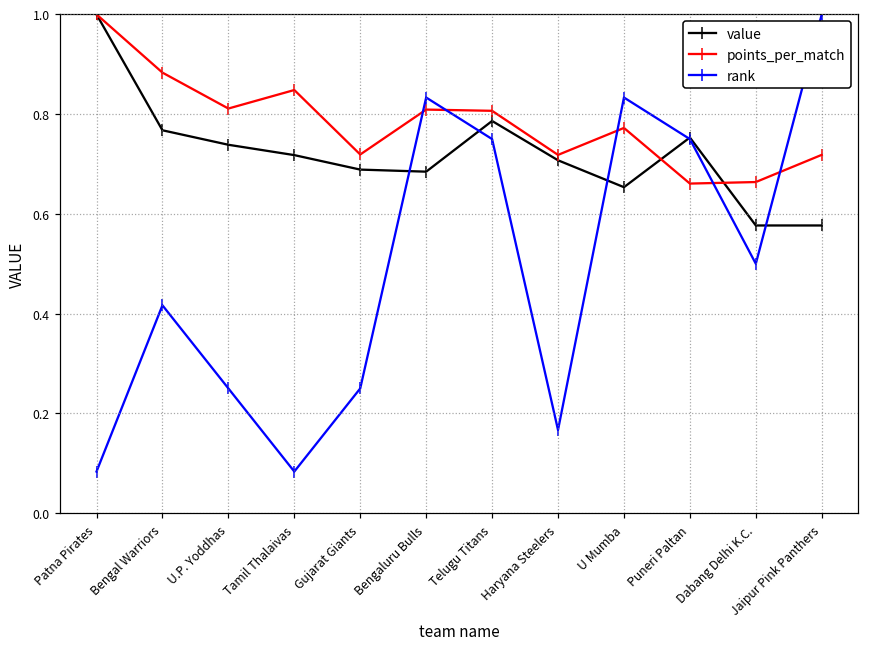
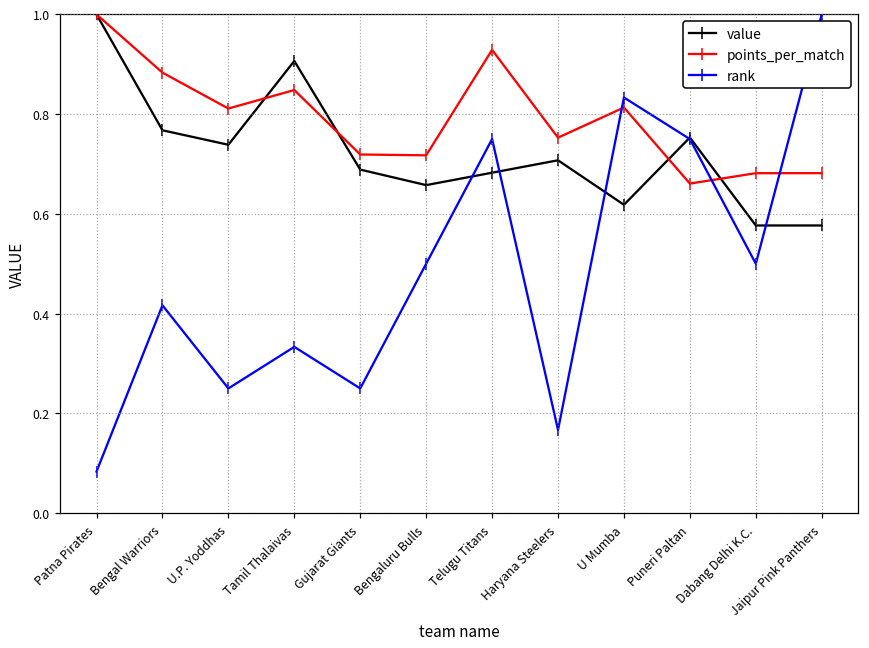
  {
    "value": {
      "Bengal Warriors": 0.77,
      "U.P. Yoddhas": 0.74,
-     "Tamil Thalaivas": 0.72,
+     "Tamil Thalaivas": 0.91,
      "Gujarat Giants": 0.69,
-     "Bengaluru Bulls": 0.68,
-     "Telugu Titans": 0.79,
+     "Bengaluru Bulls": 0.66,
+     "Telugu Titans": 0.68,
      "Haryana Steelers": 0.71,
-     "U Mumba": 0.65,
+     "U Mumba": 0.62,
      "Dabang Delhi K.C.": 0.58,
      "Jaipur Pink Panthers": 0.58
    },
    "points_per_match": {
      "Bengal Warriors": 0.88,
      "U.P. Yoddhas": 0.81,
      "Tamil Thalaivas": 0.85,
      "Gujarat Giants": 0.72,
-     "Bengaluru Bulls": 0.81,
-     "Telugu Titans": 0.81,
-     "Haryana Steelers": 0.72,
-     "U Mumba": 0.77,
+     "Bengaluru Bulls": 0.72,
+     "Telugu Titans": 0.93,
+     "Haryana Steelers": 0.75,
+     "U Mumba": 0.81,
      "Puneri Paltan": 0.66,
-     "Dabang Delhi K.C.": 0.66,
-     "Jaipur Pink Panthers": 0.72
+     "Dabang Delhi K.C.": 0.68,
+     "Jaipur Pink Panthers": 0.68
    },
    "rank": {
      "Patna Pirates": 0.08,
      "Bengal Warriors": 0.42,
      "U.P. Yoddhas": 0.25,
-     "Tamil Thalaivas": 0.08,
+     "Tamil Thalaivas": 0.33,
      "Gujarat Giants": 0.25,
-     "Bengaluru Bulls": 0.83,
+     "Bengaluru Bulls": 0.50,
      "Telugu Titans": 0.75,
      "Haryana Steelers": 0.17,
      "U Mumba": 0.83,
      "Dabang Delhi K.C.": 0.50,
      "Jaipur Pink Panthers": 1.00
    }
  }
